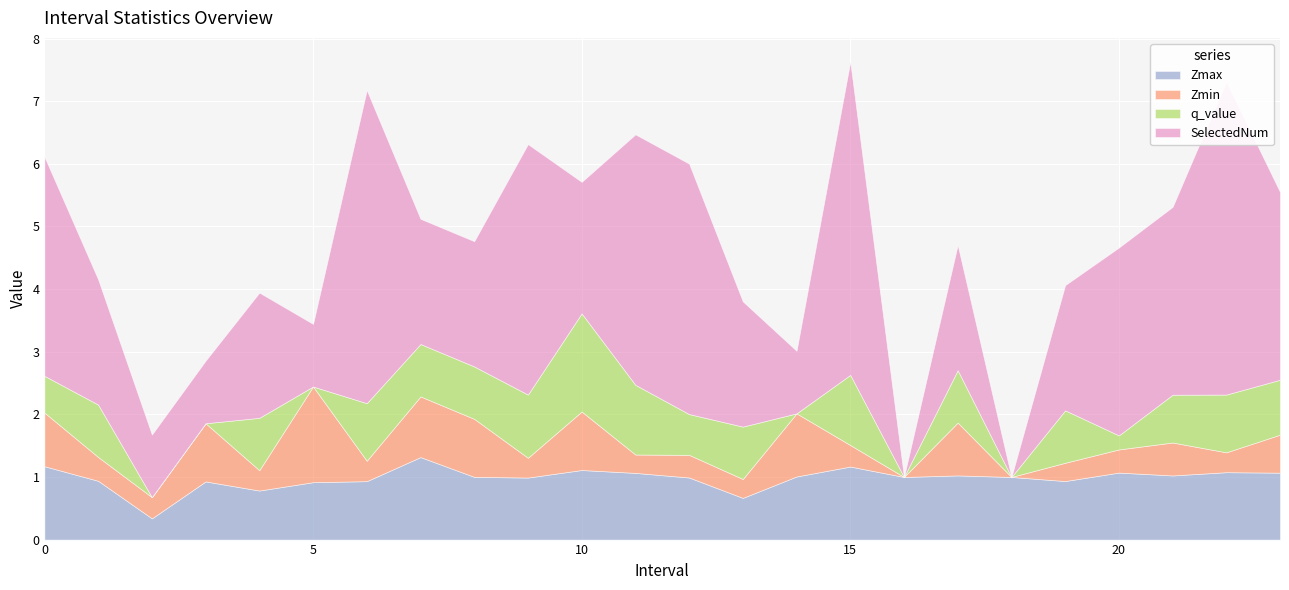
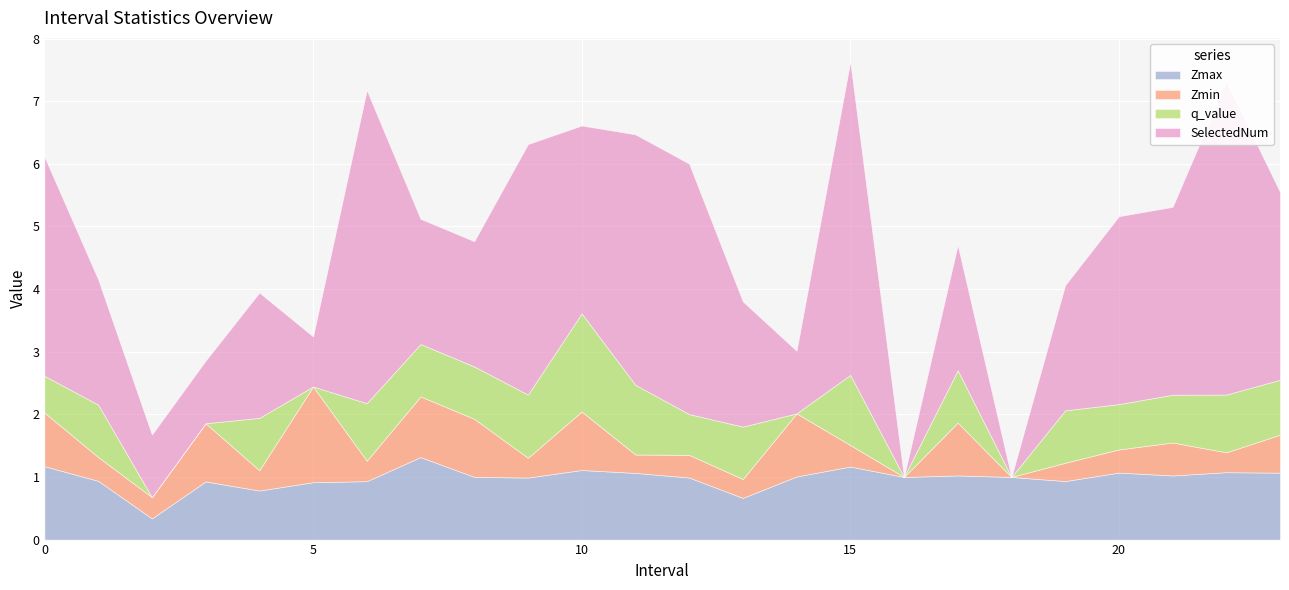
  {
    "Zmax": {
      "0": 1.2,
      "5": 0.9,
      "10": 1.1,
      "15": 1.2,
      "20": 1.1
    },
    "Zmin": {
      "0": 0.9,
      "10": 0.9,
      "15": 0.3,
      "20": 0.4
    },
    "q_value": {
      "0": 0.6,
      "10": 1.6,
      "15": 1.1,
-     "20": 0.2
+     "20": 0.7
    },
    "SelectedNum": {
      "0": 3.5,
-     "5": 1.0,
-     "10": 2.1,
+     "5": 0.8,
+     "10": 3.0,
      "15": 5.0,
      "20": 3.0
    }
  }
